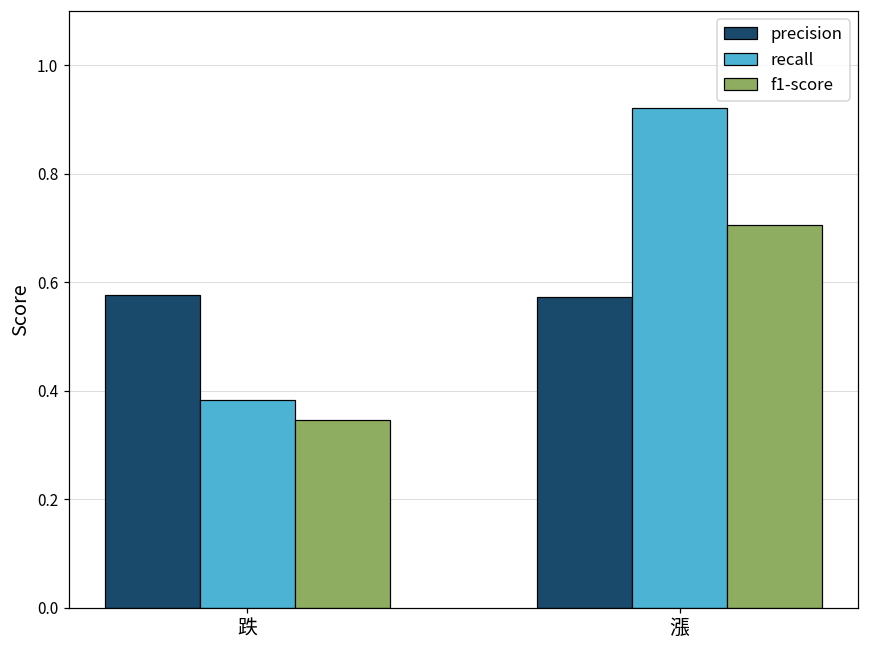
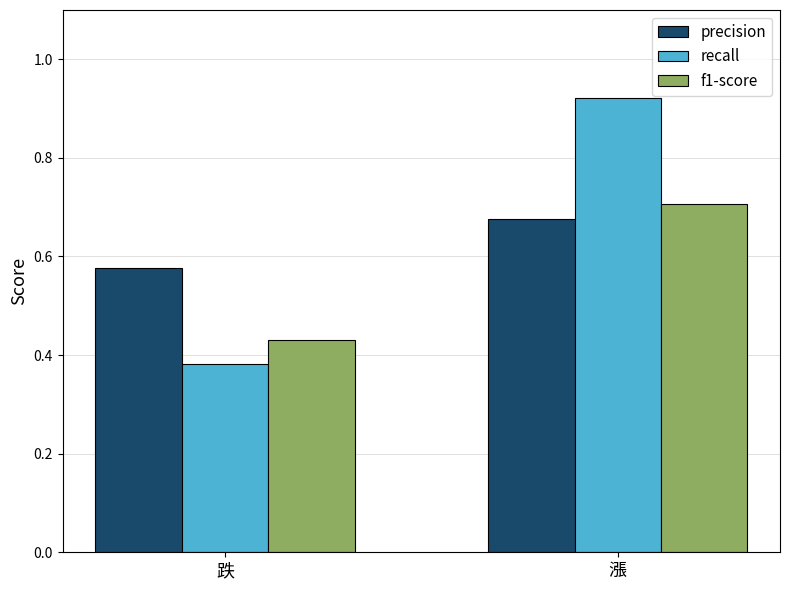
  {
    "precision": {
      "跌": 0.58,
-     "漲": 0.57
+     "漲": 0.68
    },
    "recall": {
      "跌": 0.38,
      "漲": 0.92
    },
    "f1-score": {
-     "跌": 0.35,
+     "跌": 0.43,
      "漲": 0.71
    }
  }
